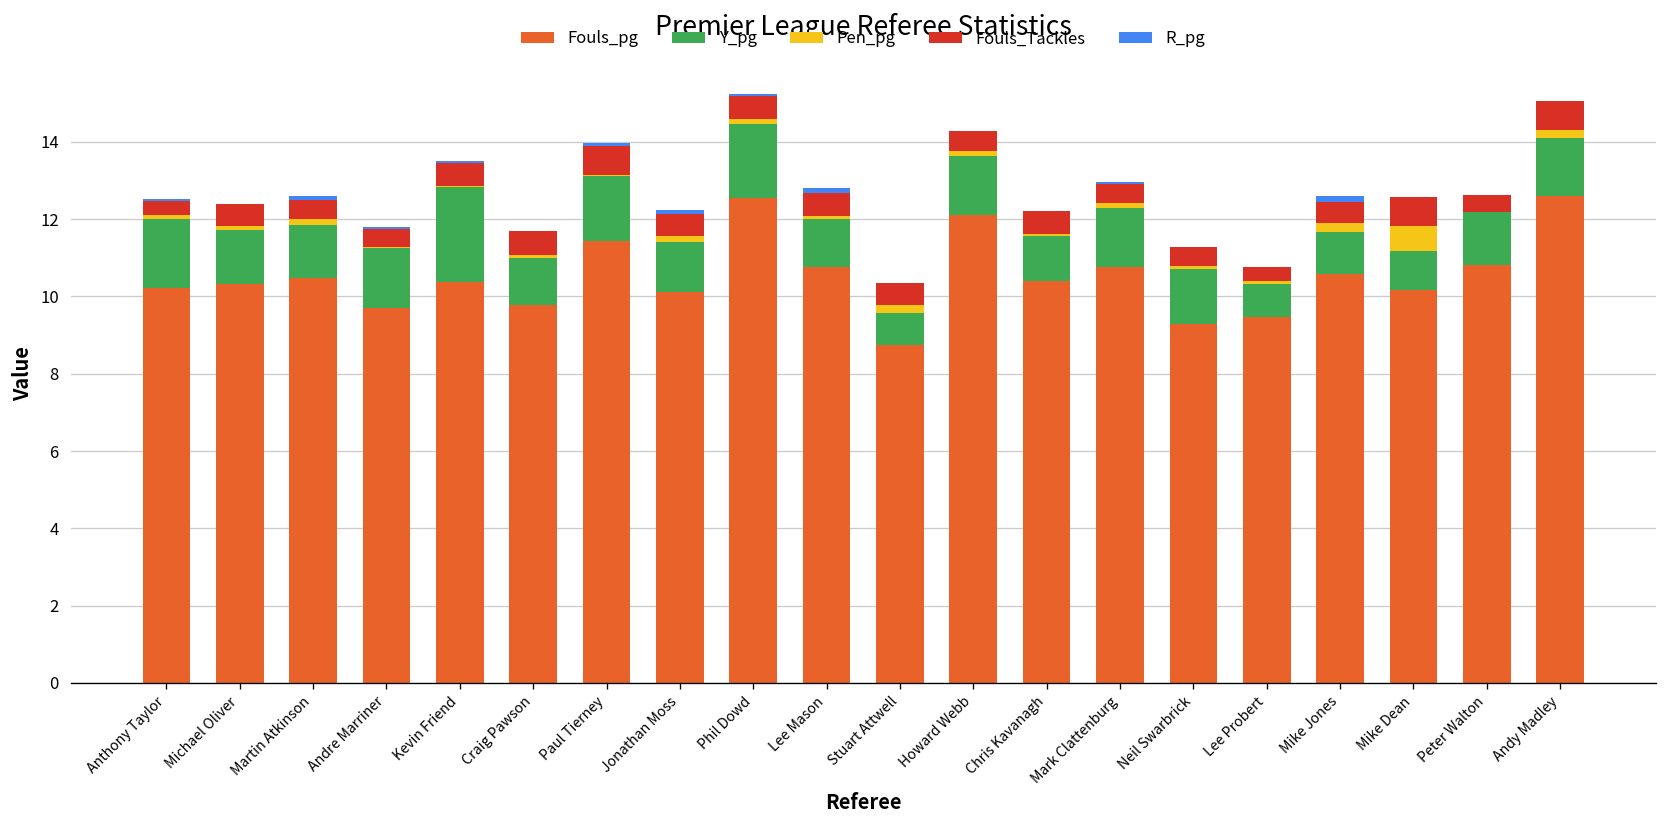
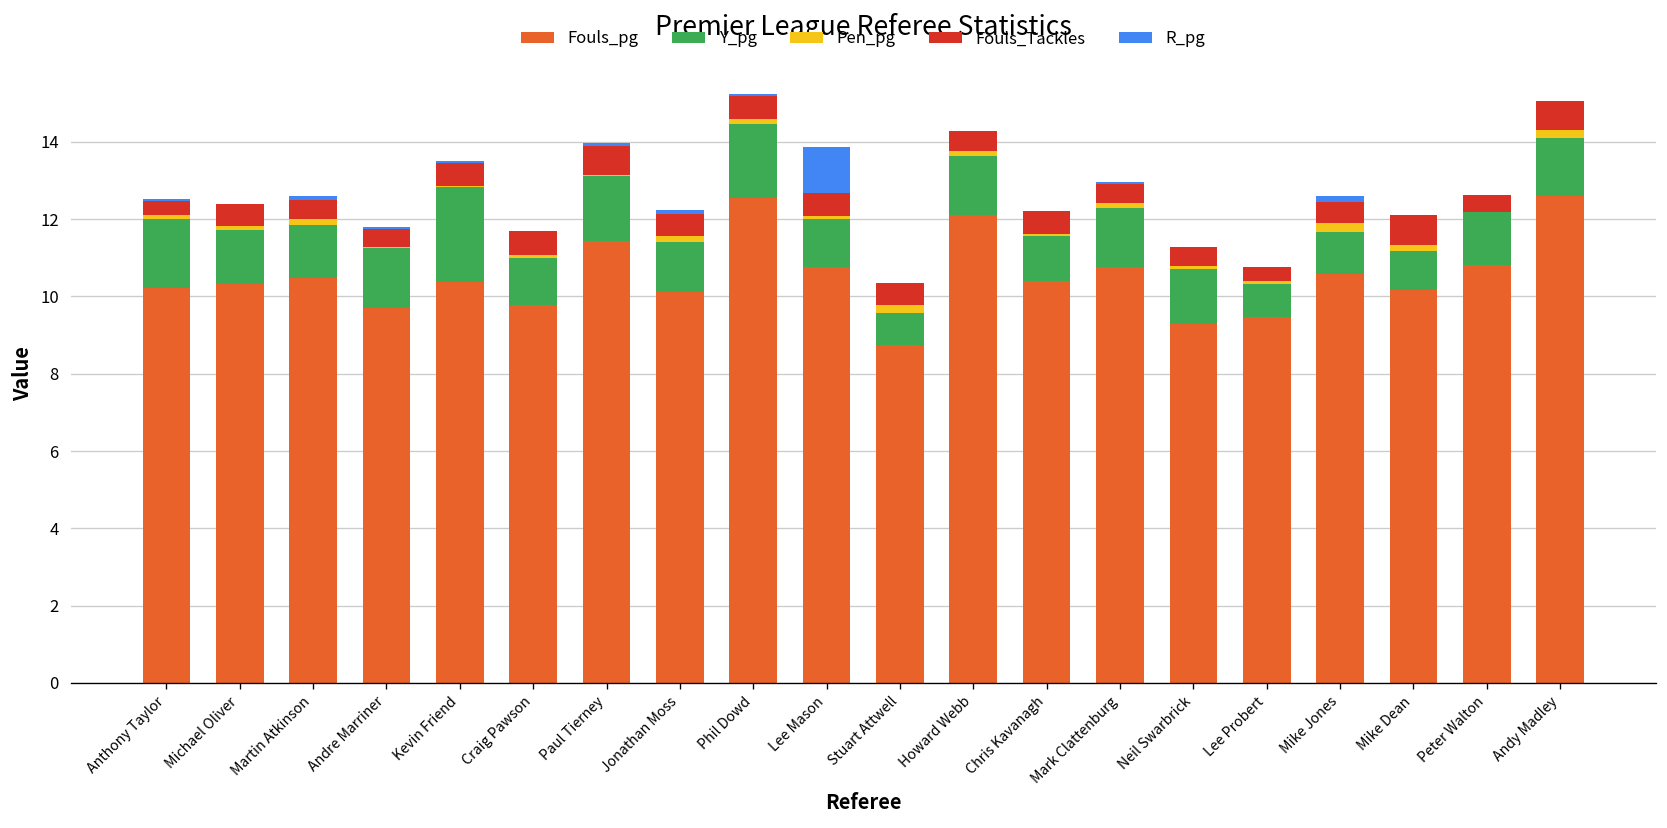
  {
    "Y_pg": {
      "Anthony Taylor": 1.8,
      "Michael Oliver": 1.4,
      "Martin Atkinson": 1.4,
      "Andre Marriner": 1.5,
      "Kevin Friend": 2.5,
      "Craig Pawson": 1.2,
      "Paul Tierney": 1.7,
      "Jonathan Moss": 1.3,
      "Phil Dowd": 1.9,
      "Lee Mason": 1.2,
      "Stuart Attwell": 0.8,
      "Howard Webb": 1.5,
      "Chris Kavanagh": 1.2,
      "Mark Clattenburg": 1.5,
      "Neil Swarbrick": 1.4,
      "Lee Probert": 0.8,
      "Mike Jones": 1.1,
      "Mike Dean": 1.0,
      "Peter Walton": 1.4,
      "Andy Madley": 1.5
    },
    "Pen_pg": {
      "Anthony Taylor": 0.1,
      "Michael Oliver": 0.1,
      "Martin Atkinson": 0.1,
      "Jonathan Moss": 0.2,
      "Phil Dowd": 0.1,
      "Lee Mason": 0.1,
      "Stuart Attwell": 0.2,
      "Howard Webb": 0.1,
      "Mark Clattenburg": 0.1,
      "Lee Probert": 0.1,
      "Mike Jones": 0.3,
-     "Mike Dean": 0.6,
+     "Mike Dean": 0.2,
      "Peter Walton": 0.0,
      "Andy Madley": 0.2
    },
    "R_pg": {
      "Martin Atkinson": 0.1,
      "Craig Pawson": 0.0,
      "Jonathan Moss": 0.1,
-     "Lee Mason": 0.1,
+     "Lee Mason": 1.2,
      "Stuart Attwell": 0.0,
      "Howard Webb": 0.0,
      "Chris Kavanagh": 0.0,
      "Neil Swarbrick": 0.0,
      "Lee Probert": 0.0,
      "Mike Jones": 0.2,
      "Mike Dean": 0.0,
      "Peter Walton": 0.0,
      "Andy Madley": 0.0
    }
  }
